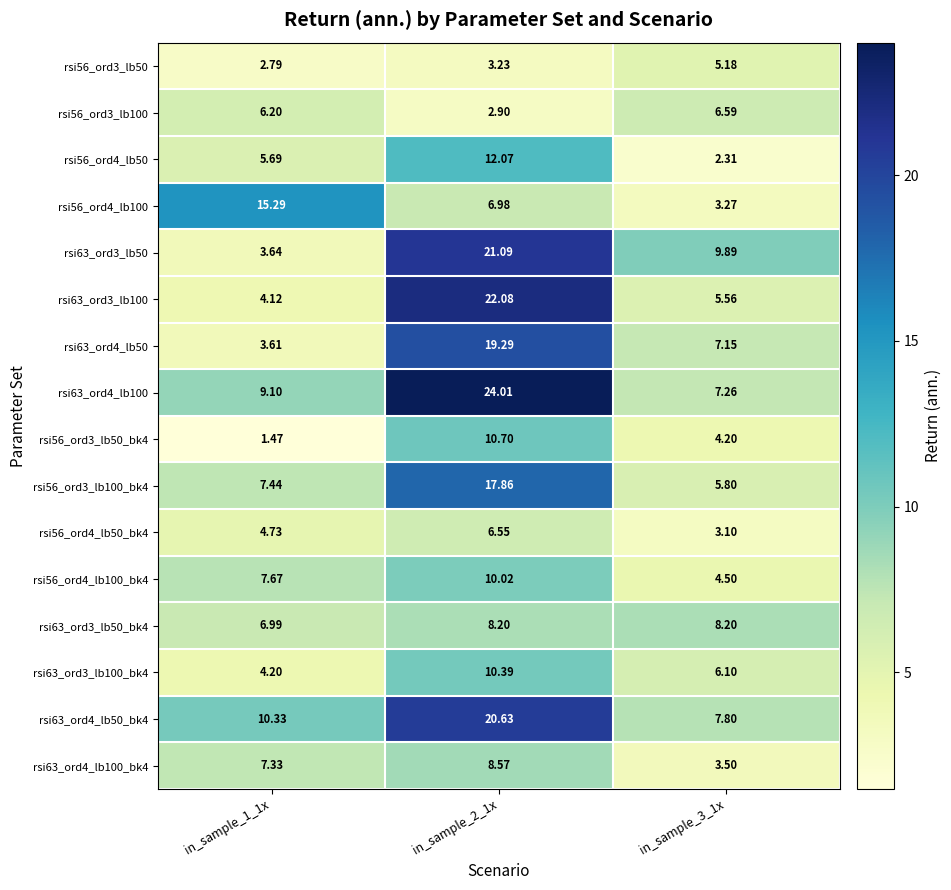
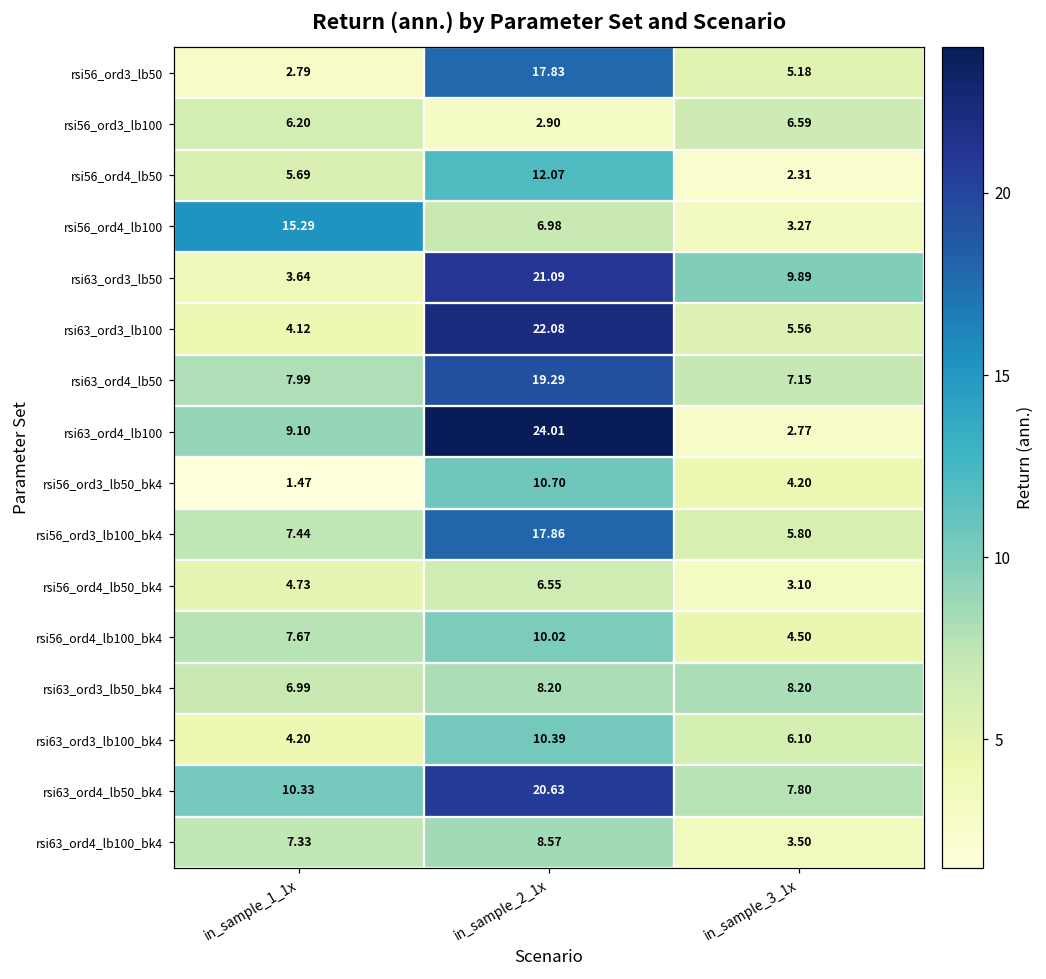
  {
    "rsi56_ord3_lb50": {
      "in_sample_1_1x": 2.79,
-     "in_sample_2_1x": 3.23,
+     "in_sample_2_1x": 17.83,
      "in_sample_3_1x": 5.18
    },
    "rsi56_ord3_lb100": {
      "in_sample_1_1x": 6.20,
      "in_sample_2_1x": 2.90,
      "in_sample_3_1x": 6.59
    },
    "rsi56_ord4_lb50": {
      "in_sample_1_1x": 5.69,
      "in_sample_2_1x": 12.07,
      "in_sample_3_1x": 2.31
    },
    "rsi56_ord4_lb100": {
      "in_sample_1_1x": 15.29,
      "in_sample_2_1x": 6.98,
      "in_sample_3_1x": 3.27
    },
    "rsi63_ord3_lb50": {
      "in_sample_1_1x": 3.64,
      "in_sample_2_1x": 21.09,
      "in_sample_3_1x": 9.89
    },
    "rsi63_ord3_lb100": {
      "in_sample_1_1x": 4.12,
      "in_sample_2_1x": 22.08,
      "in_sample_3_1x": 5.56
    },
    "rsi63_ord4_lb50": {
-     "in_sample_1_1x": 3.61,
+     "in_sample_1_1x": 7.99,
      "in_sample_2_1x": 19.29,
      "in_sample_3_1x": 7.15
    },
    "rsi63_ord4_lb100": {
      "in_sample_1_1x": 9.10,
      "in_sample_2_1x": 24.01,
-     "in_sample_3_1x": 7.26
+     "in_sample_3_1x": 2.77
    },
    "rsi56_ord3_lb50_bk4": {
      "in_sample_1_1x": 1.47,
      "in_sample_2_1x": 10.70,
      "in_sample_3_1x": 4.20
    },
    "rsi56_ord3_lb100_bk4": {
      "in_sample_1_1x": 7.44,
      "in_sample_2_1x": 17.86,
      "in_sample_3_1x": 5.80
    },
    "rsi56_ord4_lb50_bk4": {
      "in_sample_1_1x": 4.73,
      "in_sample_2_1x": 6.55,
      "in_sample_3_1x": 3.10
    },
    "rsi56_ord4_lb100_bk4": {
      "in_sample_1_1x": 7.67,
      "in_sample_2_1x": 10.02,
      "in_sample_3_1x": 4.50
    },
    "rsi63_ord3_lb50_bk4": {
      "in_sample_1_1x": 6.99,
      "in_sample_2_1x": 8.20,
      "in_sample_3_1x": 8.20
    },
    "rsi63_ord3_lb100_bk4": {
      "in_sample_1_1x": 4.20,
      "in_sample_2_1x": 10.39,
      "in_sample_3_1x": 6.10
    },
    "rsi63_ord4_lb50_bk4": {
      "in_sample_1_1x": 10.33,
      "in_sample_2_1x": 20.63,
      "in_sample_3_1x": 7.80
    },
    "rsi63_ord4_lb100_bk4": {
      "in_sample_1_1x": 7.33,
      "in_sample_2_1x": 8.57,
      "in_sample_3_1x": 3.50
    }
  }
